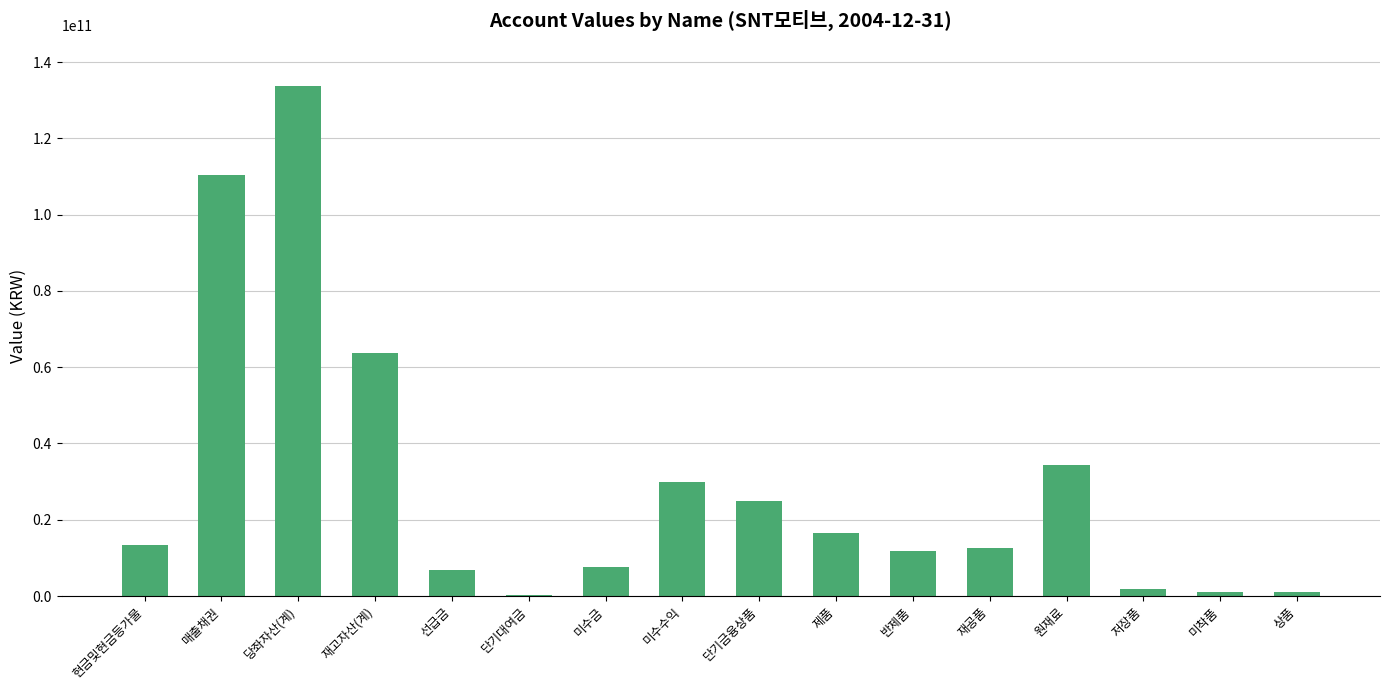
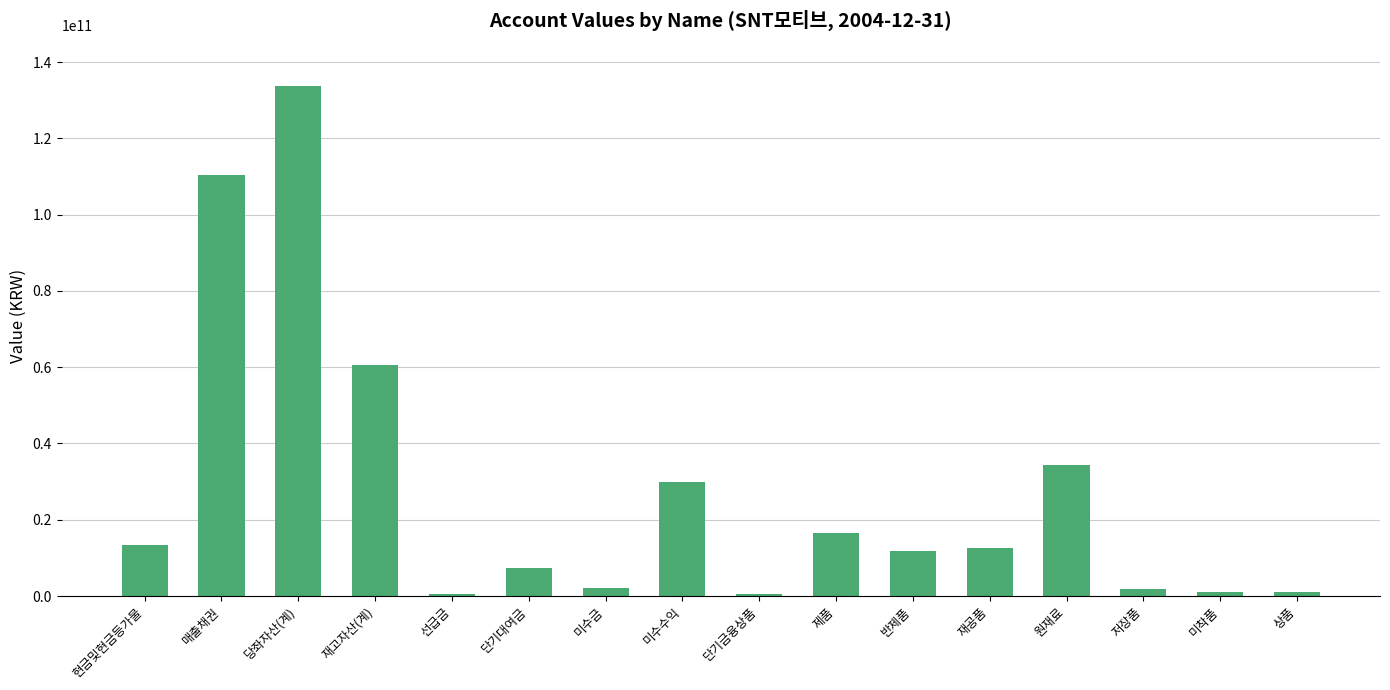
  {
    "현금및현금등가물": 13000000000,
    "매출채권": 111000000000,
    "당좌자산(계)": 134000000000,
-   "재고자산(계)": 64000000000,
-   "선급금": 7000000000,
-   "단기대여금": 0,
-   "미수금": 8000000000,
+   "재고자산(계)": 61000000000,
+   "선급금": 1000000000,
+   "단기대여금": 7000000000,
+   "미수금": 2000000000,
    "미수수익": 30000000000,
-   "단기금융상품": 25000000000,
+   "단기금융상품": 0,
    "제품": 16000000000,
    "반제품": 12000000000,
    "재공품": 13000000000,
    "원재료": 34000000000,
    "저장품": 2000000000,
    "미착품": 1000000000,
    "상품": 1000000000
  }
